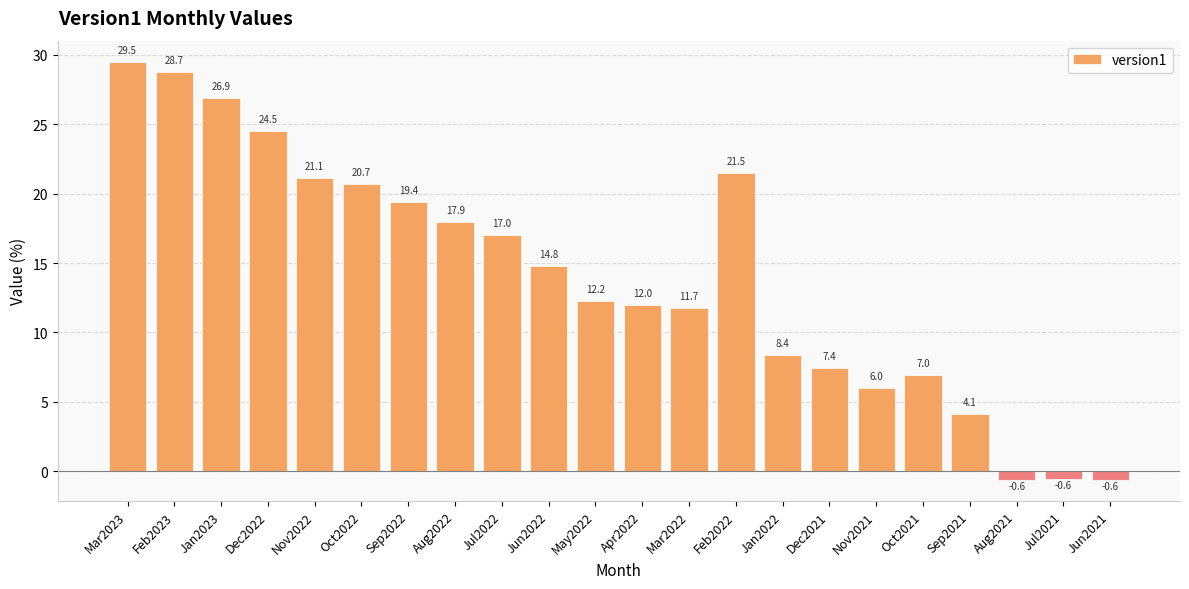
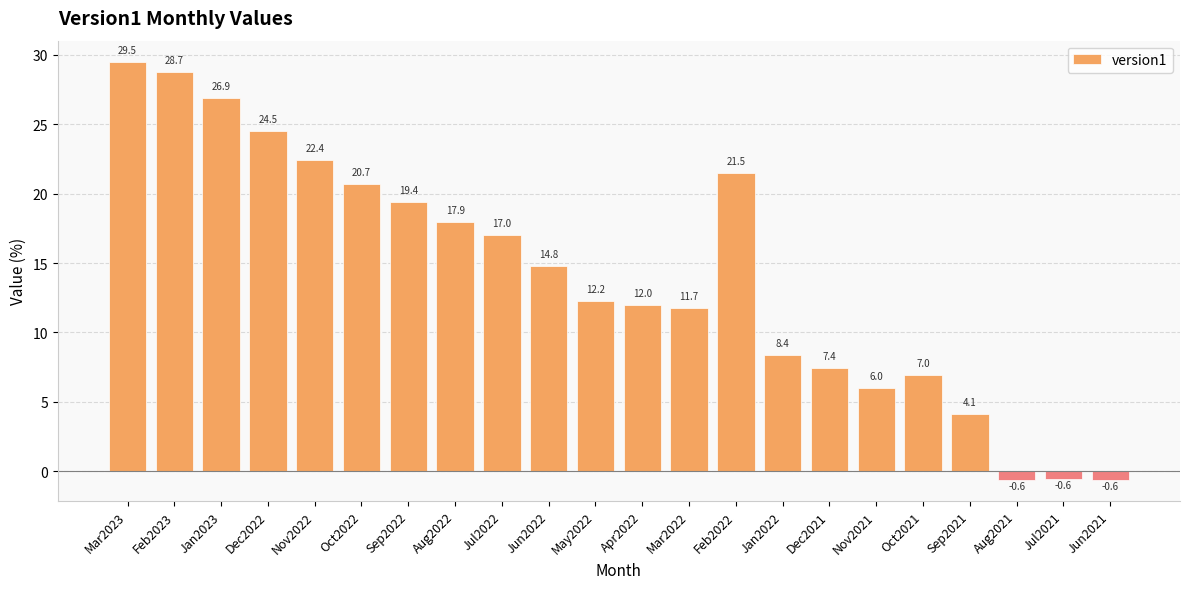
  {
    "Mar2023": 29.5,
    "Feb2023": 28.7,
    "Jan2023": 26.9,
    "Dec2022": 24.5,
-   "Nov2022": 21.1,
+   "Nov2022": 22.4,
    "Oct2022": 20.7,
    "Sep2022": 19.4,
    "Aug2022": 17.9,
    "Jul2022": 17.0,
    "Jun2022": 14.8,
    "May2022": 12.2,
    "Apr2022": 12.0,
    "Mar2022": 11.7,
    "Feb2022": 21.5,
    "Jan2022": 8.4,
    "Dec2021": 7.4,
    "Nov2021": 6.0,
    "Oct2021": 7.0,
    "Sep2021": 4.1,
    "Aug2021": -0.6,
    "Jul2021": -0.6,
    "Jun2021": -0.6
  }
